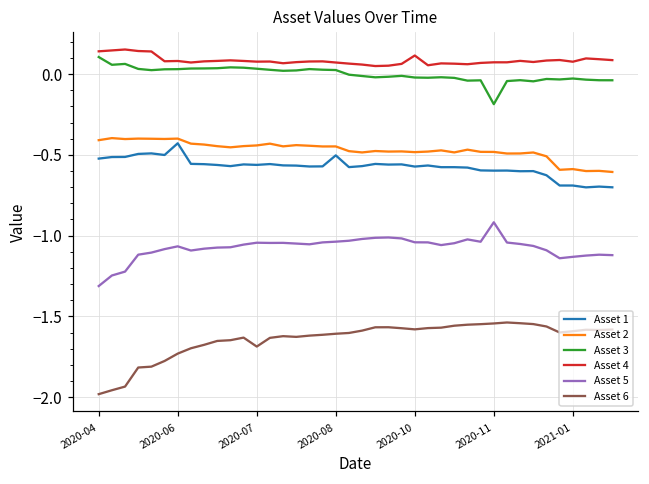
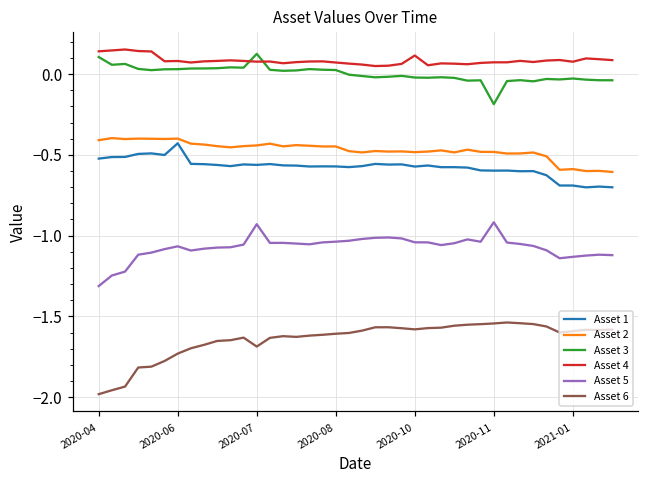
  {
    "Asset 1": {
      "2020-04": -0.52,
      "2020-06": -0.43,
      "2020-07": -0.56,
-     "2020-08": -0.50,
+     "2020-08": -0.57,
      "2020-10": -0.57,
      "2020-11": -0.60,
      "2021-01": -0.69
    },
    "Asset 2": {
      "2020-04": -0.41,
      "2020-06": -0.40,
      "2020-07": -0.44,
      "2020-08": -0.45,
      "2020-10": -0.48,
      "2020-11": -0.48,
      "2021-01": -0.59
    },
    "Asset 3": {
      "2020-04": 0.11,
      "2020-06": 0.03,
-     "2020-07": 0.03,
+     "2020-07": 0.12,
      "2020-08": 0.02,
      "2020-10": -0.02,
      "2020-11": -0.19,
      "2021-01": -0.03
    },
    "Asset 4": {
      "2020-04": 0.14,
      "2020-06": 0.08,
      "2020-07": 0.08,
      "2020-08": 0.07,
      "2020-10": 0.11,
      "2020-11": 0.07,
      "2021-01": 0.08
    },
    "Asset 5": {
      "2020-04": -1.31,
      "2020-06": -1.07,
-     "2020-07": -1.04,
+     "2020-07": -0.93,
      "2020-08": -1.04,
      "2020-10": -1.04,
      "2020-11": -0.92,
      "2021-01": -1.13
    },
    "Asset 6": {
      "2020-04": -1.98,
      "2020-06": -1.73,
      "2020-07": -1.69,
      "2020-08": -1.61,
      "2020-10": -1.58,
      "2020-11": -1.54
    }
  }
